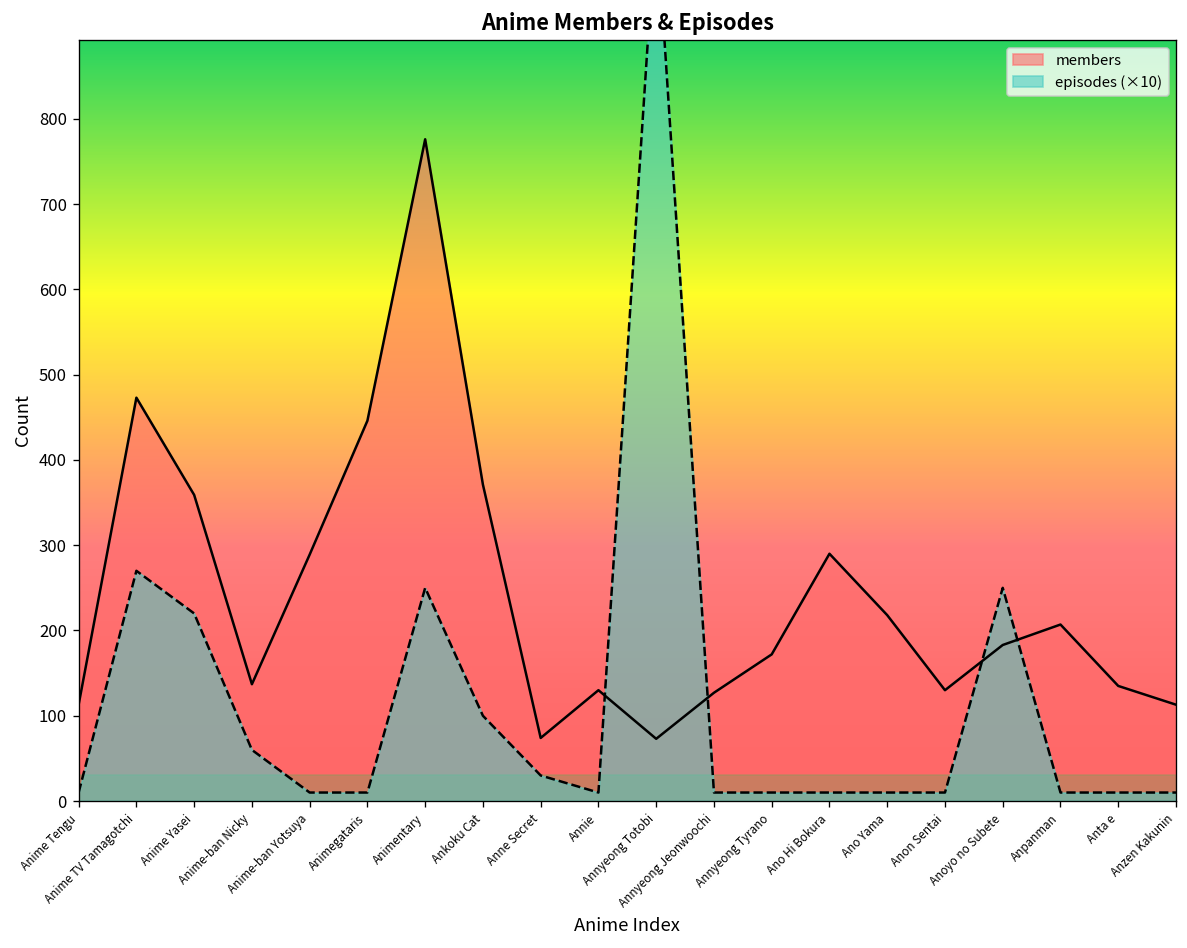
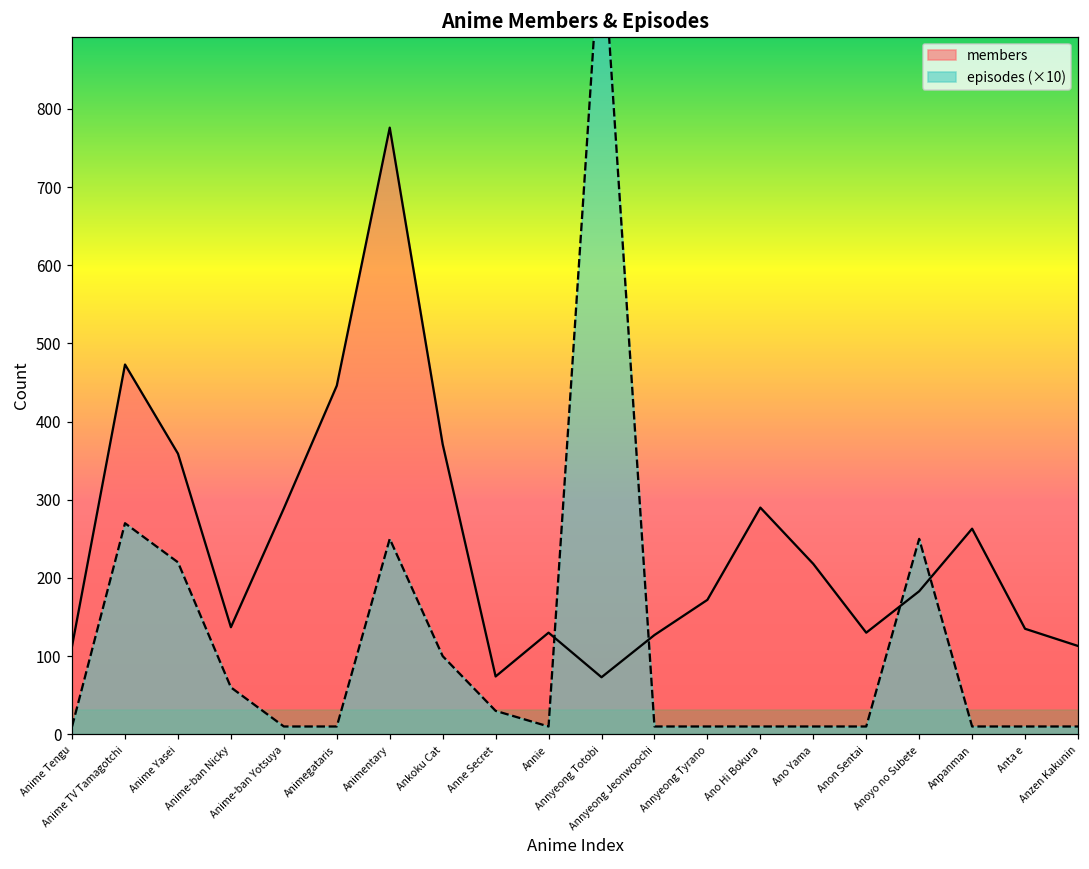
  {
    "members": {
      "Anime Tengu": 110,
      "Anime TV Tamagotchi": 470,
      "Anime Yasei": 360,
      "Anime-ban Nicky": 140,
      "Anime-ban Yotsuya": 290,
      "Animegataris": 450,
      "Animentary": 780,
      "Ankoku Cat": 370,
      "Anne Secret": 70,
      "Annie": 130,
      "Annyeong Totobi": 70,
      "Annyeong Jeonwoochi": 130,
      "Annyeong Tyrano": 170,
      "Ano Hi Bokura": 290,
      "Ano Yama": 220,
      "Anon Sentai": 130,
      "Anoyo no Subete": 180,
-     "Anpanman": 210,
+     "Anpanman": 260,
      "Anta e": 140,
      "Anzen Kakunin": 110
    },
    "episodes (×10)": {
      "Anime TV Tamagotchi": 270,
      "Anime Yasei": 220,
      "Anime-ban Nicky": 60,
      "Animentary": 250,
      "Ankoku Cat": 100,
      "Anoyo no Subete": 250
    }
  }
